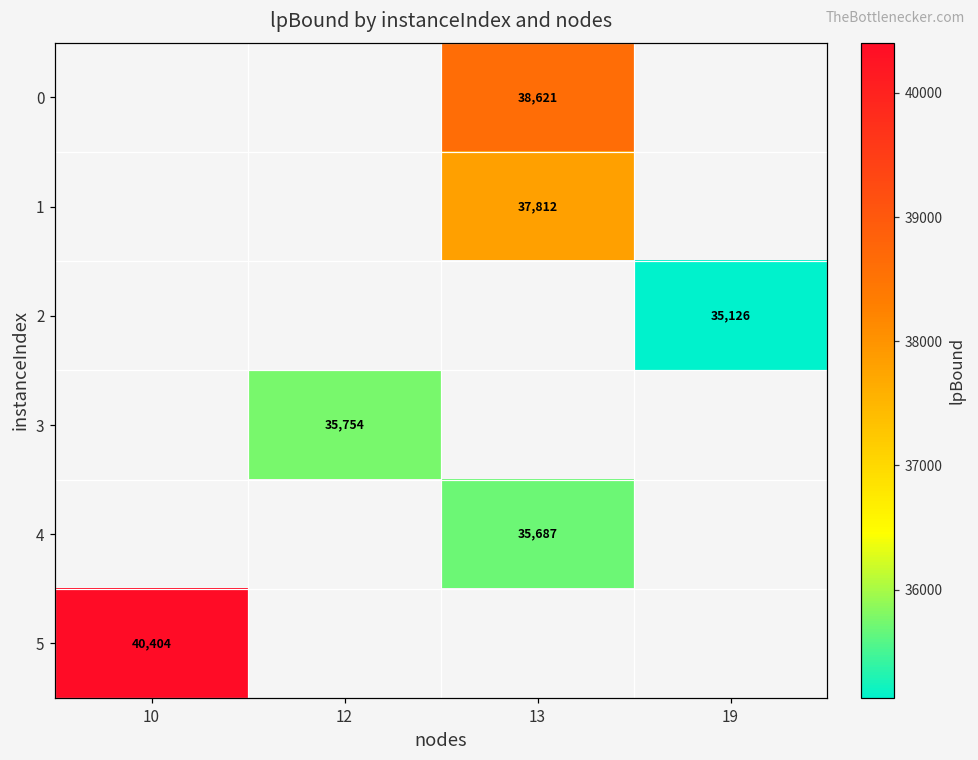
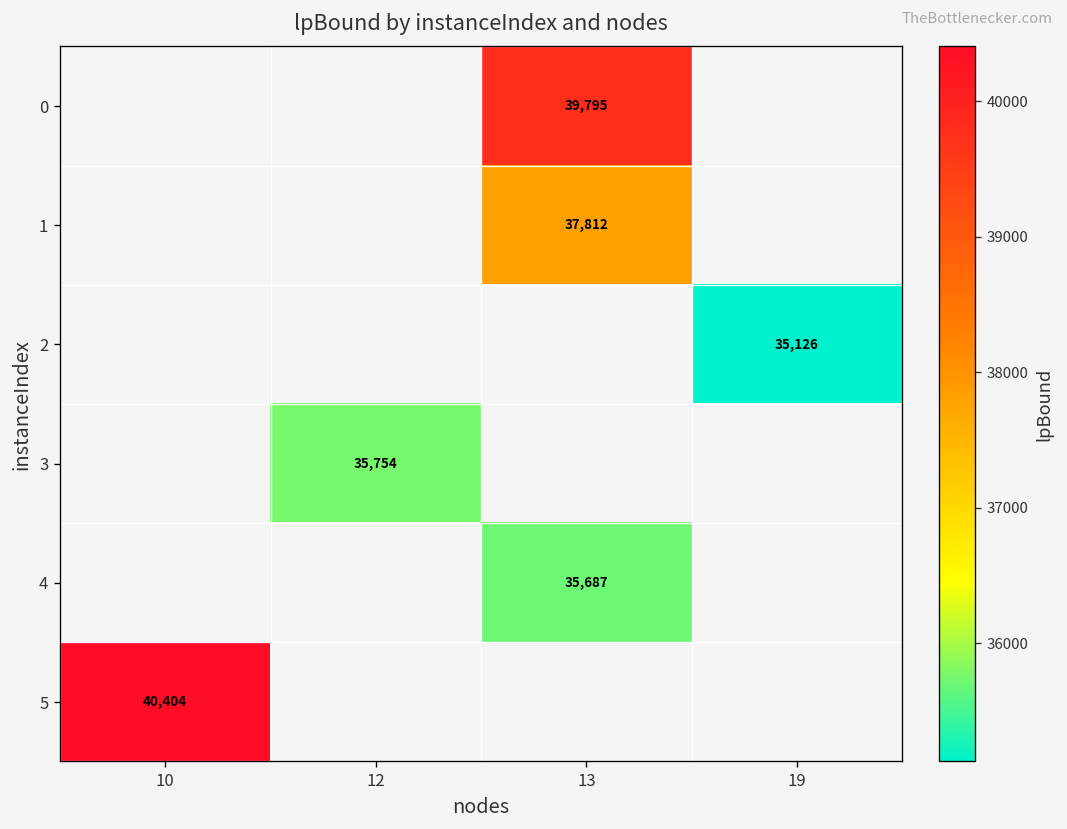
  {
    "0": {
-     "13": "38,621"
+     "13": "39,795"
    },
    "1": {
      "13": "37,812"
    },
    "2": {
      "19": "35,126"
    },
    "3": {
      "12": "35,754"
    },
    "4": {
      "13": "35,687"
    },
    "5": {
      "10": "40,404"
    }
  }
